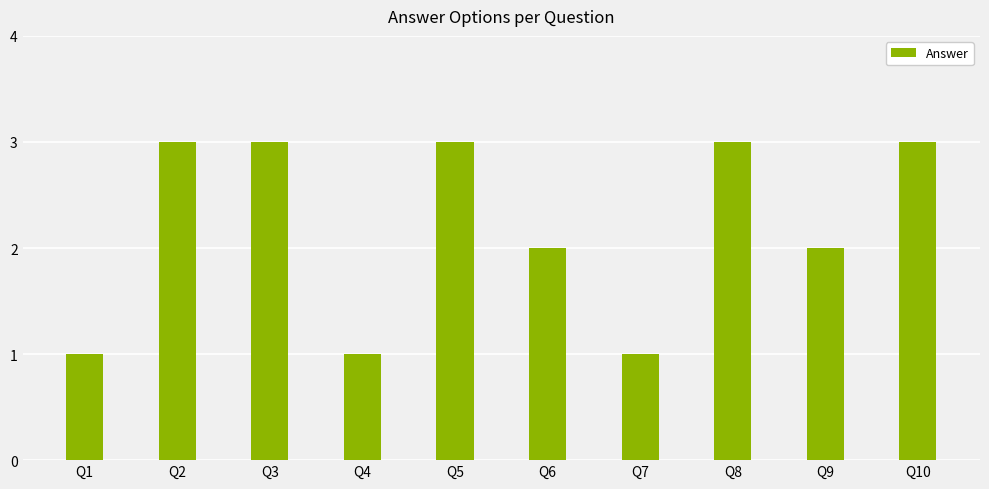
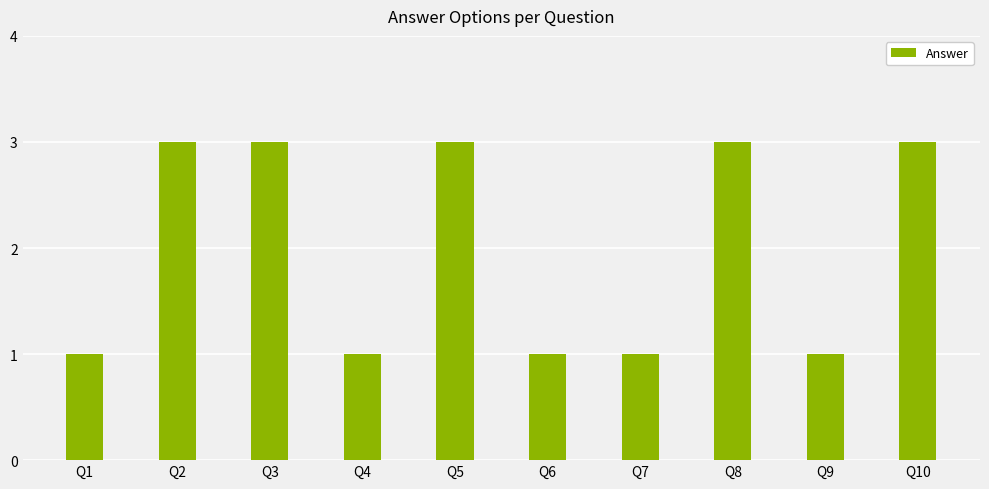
  {
    "Q1": 1,
    "Q2": 3,
    "Q3": 3,
    "Q4": 1,
    "Q5": 3,
-   "Q6": 2,
+   "Q6": 1,
    "Q7": 1,
    "Q8": 3,
-   "Q9": 2,
+   "Q9": 1,
    "Q10": 3
  }
